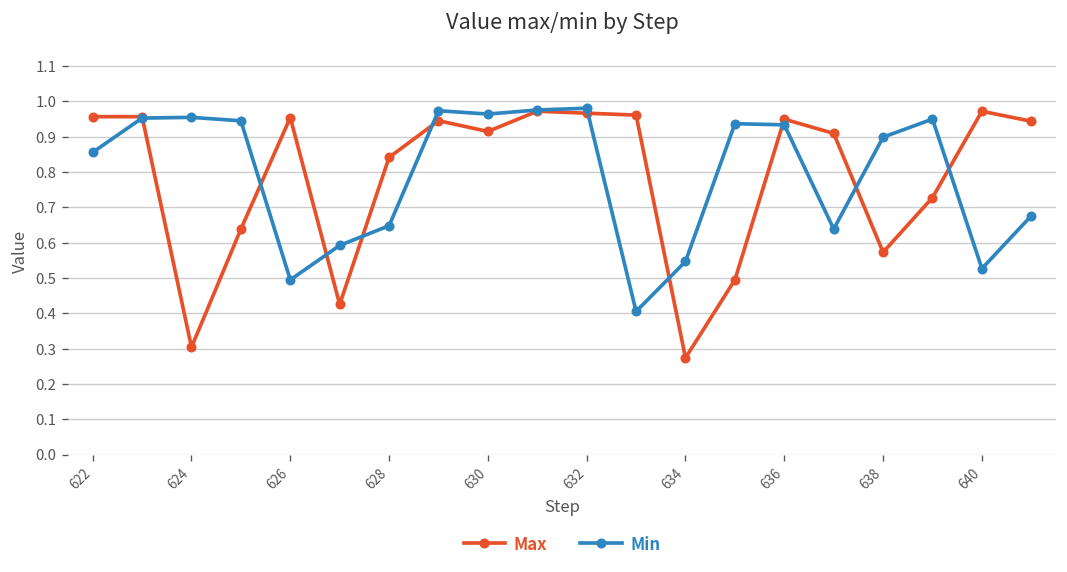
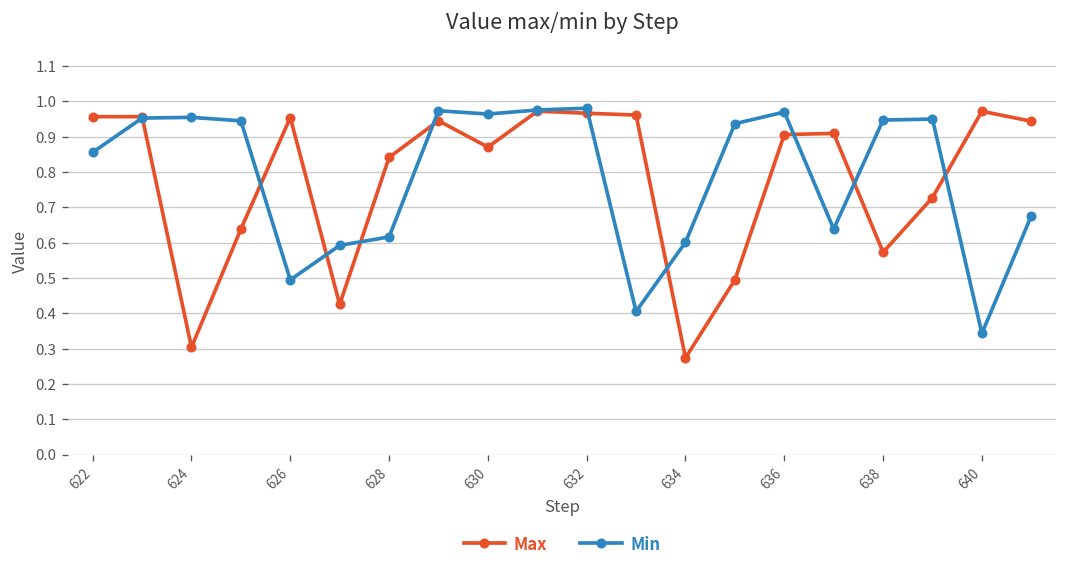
  {
    "Max": {
      "622": 0.96,
      "624": 0.30,
      "626": 0.95,
      "628": 0.84,
-     "630": 0.91,
+     "630": 0.87,
      "632": 0.97,
      "634": 0.27,
-     "636": 0.95,
+     "636": 0.91,
      "638": 0.57,
      "640": 0.97
    },
    "Min": {
      "622": 0.86,
      "624": 0.95,
      "626": 0.49,
-     "628": 0.65,
+     "628": 0.62,
      "630": 0.96,
      "632": 0.98,
-     "634": 0.55,
-     "636": 0.93,
-     "638": 0.90,
-     "640": 0.53
+     "634": 0.60,
+     "636": 0.97,
+     "638": 0.95,
+     "640": 0.34
    }
  }
